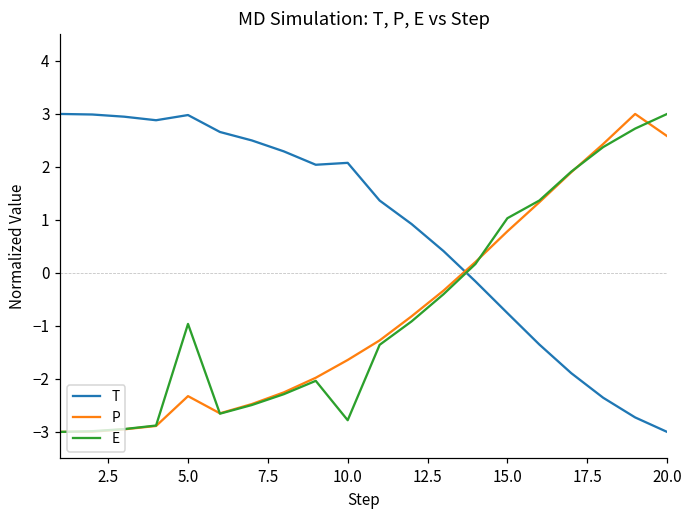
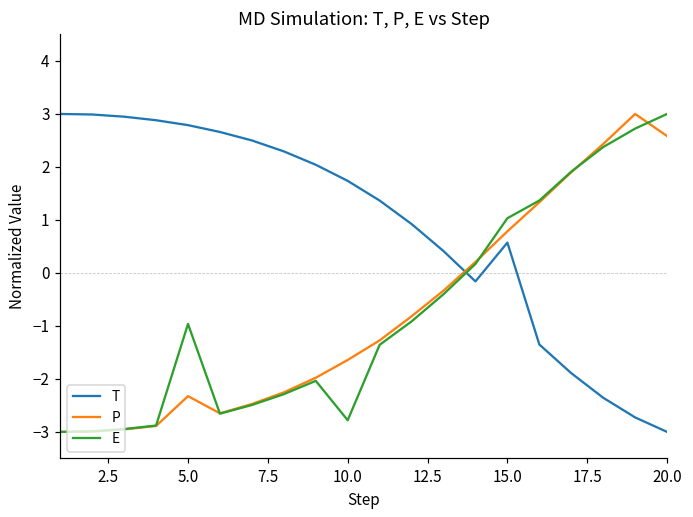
  {
    "T": {
-     "5.0": 3.0,
-     "10.0": 2.1,
-     "15.0": -0.8,
+     "5.0": 2.8,
+     "10.0": 1.7,
+     "15.0": 0.6,
      "20.0": -3.0
    },
    "P": {
      "5.0": -2.3,
      "10.0": -1.6,
      "15.0": 0.8,
      "20.0": 2.6
    },
    "E": {
      "5.0": -1.0,
      "10.0": -2.8,
      "15.0": 1.0,
      "20.0": 3.0
    }
  }
